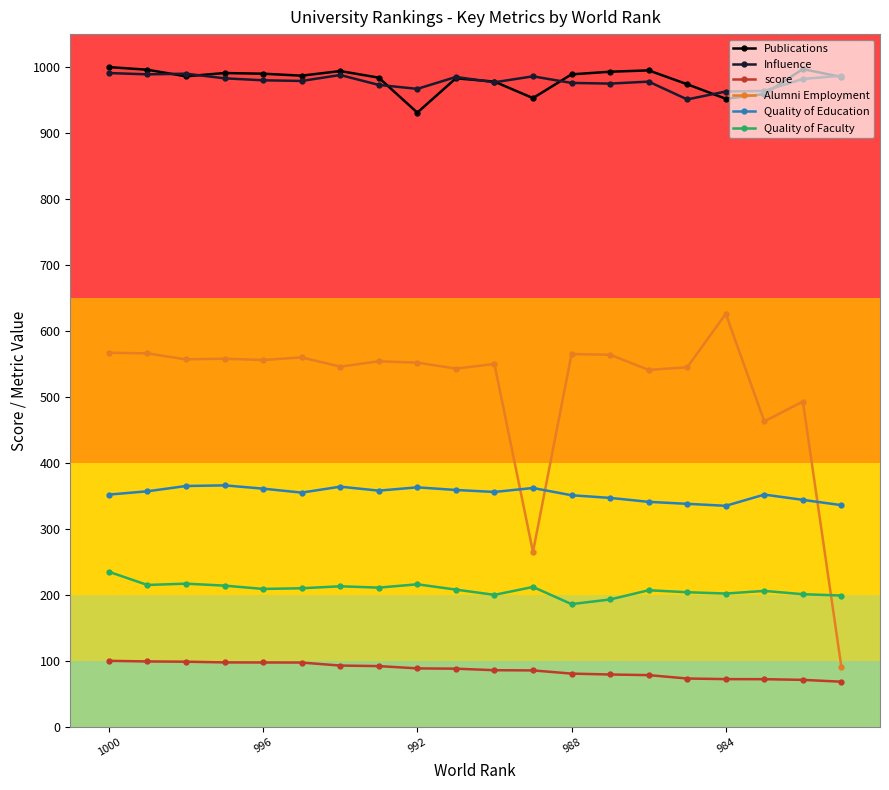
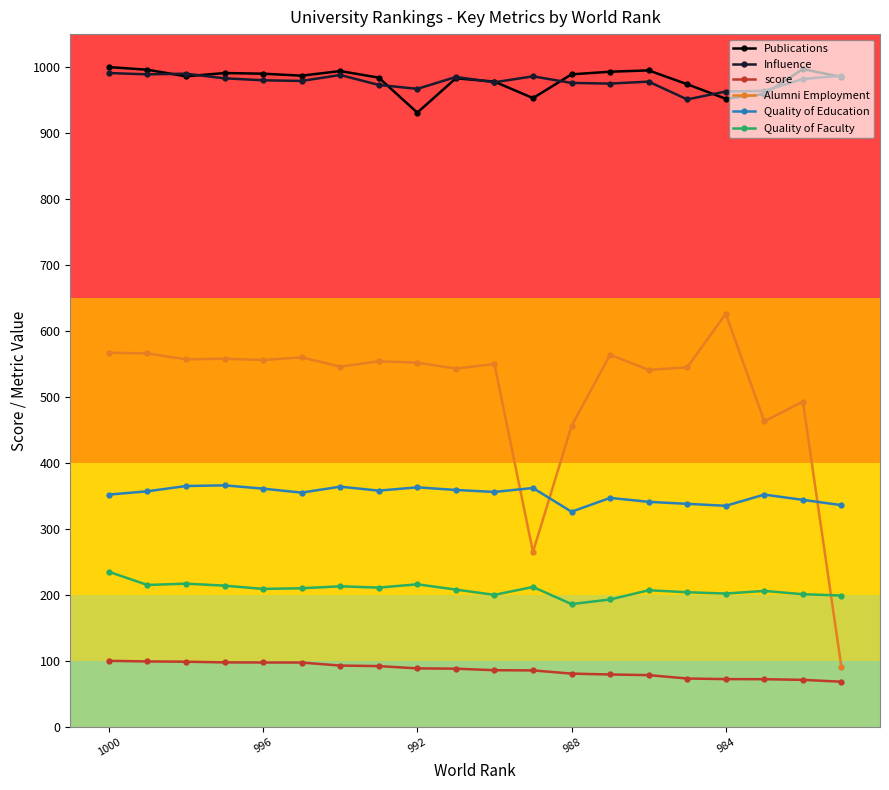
  {
    "score": {
      "1000": 100,
      "996": 100,
      "992": 90,
      "988": 80,
      "984": 70
    },
    "Alumni Employment": {
      "1000": 570,
      "996": 560,
      "992": 550,
-     "988": 570,
+     "988": 460,
      "984": 630
    },
    "Quality of Education": {
      "1000": 350,
      "996": 360,
      "992": 360,
-     "988": 350,
+     "988": 330,
      "984": 340
    },
    "Quality of Faculty": {
      "1000": 240,
      "996": 210,
      "992": 220,
      "988": 190,
      "984": 200
    }
  }
